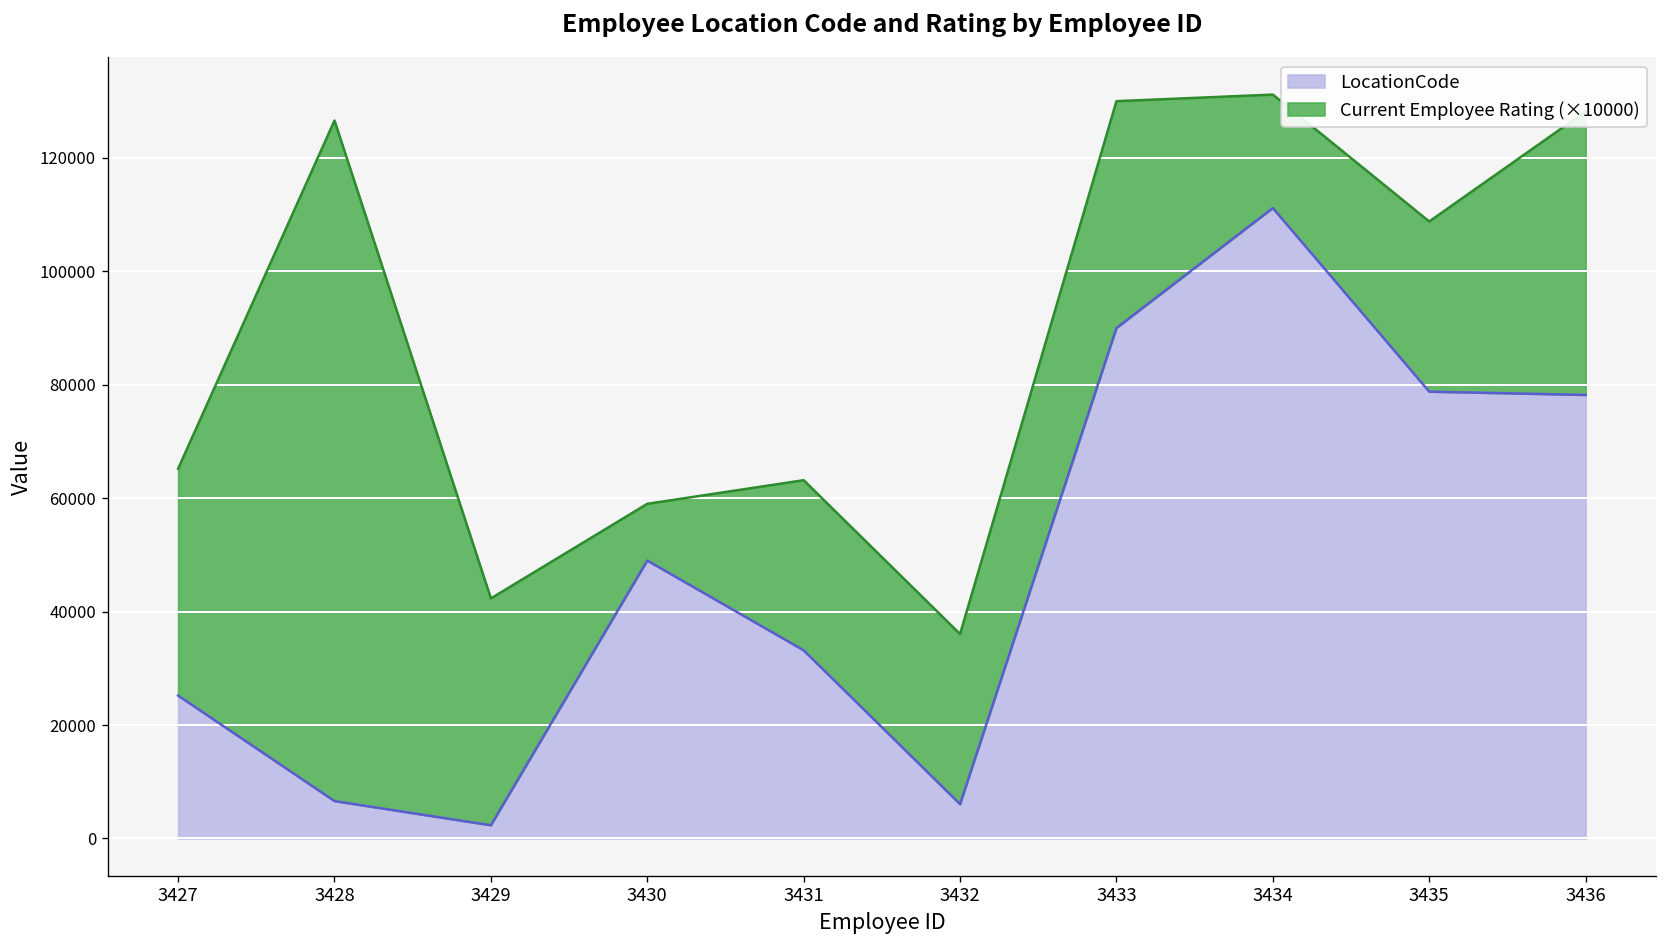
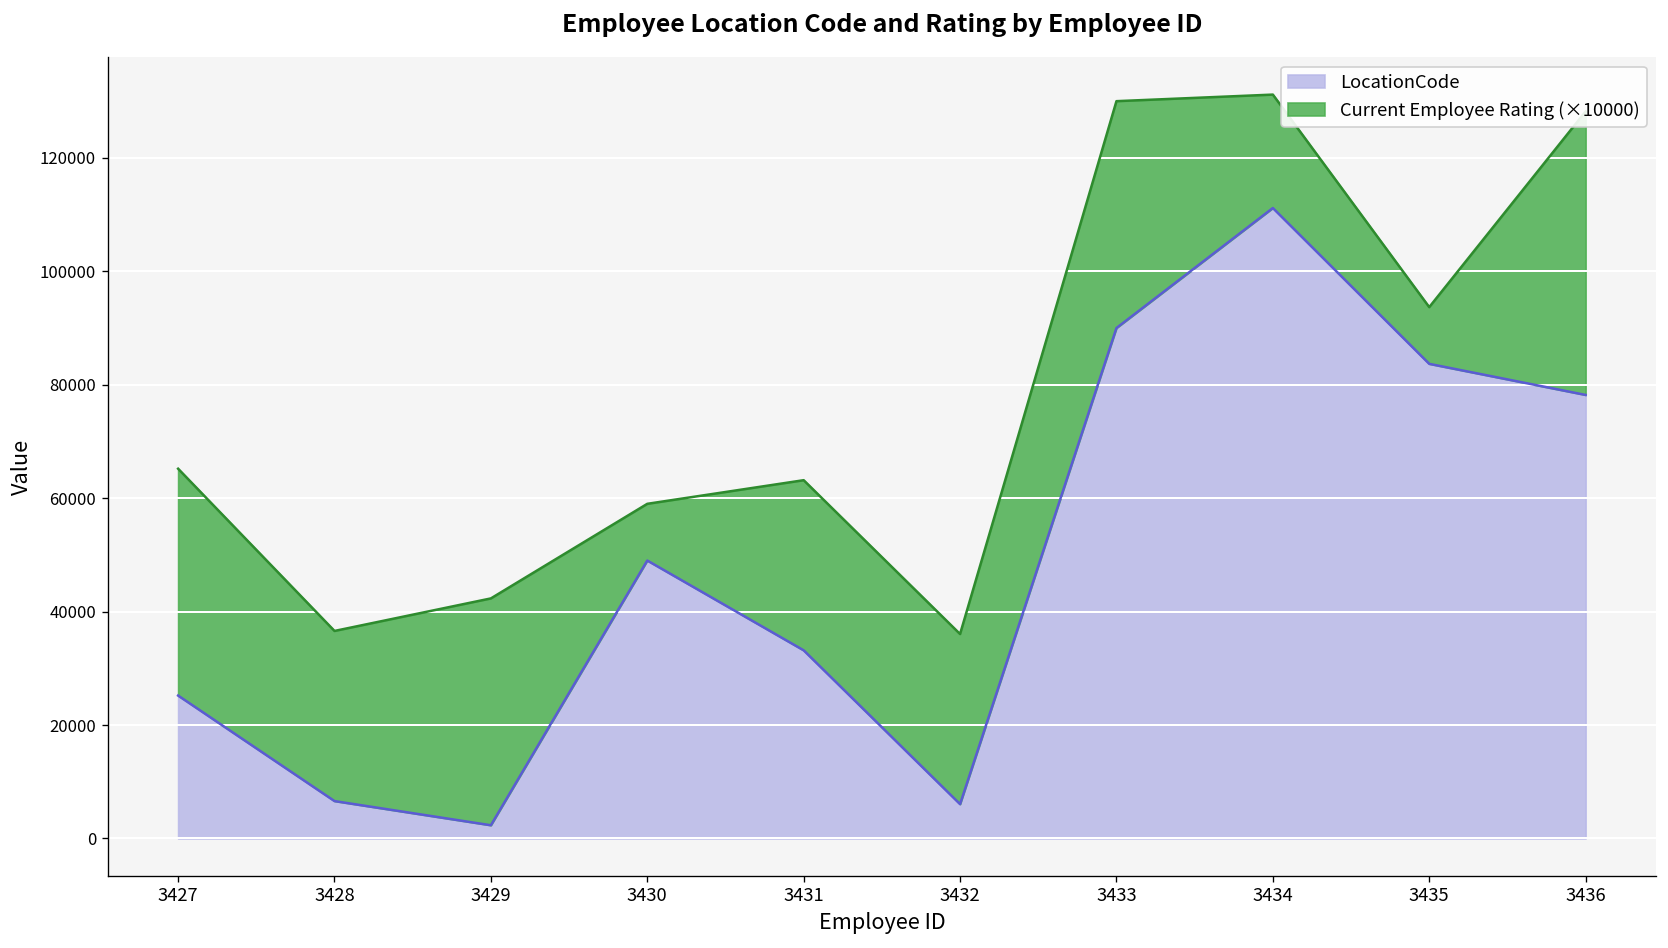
  {
    "LocationCode": {
      "3427": 25000,
      "3428": 7000,
      "3429": 2000,
      "3430": 49000,
      "3431": 33000,
      "3432": 6000,
      "3433": 90000,
      "3434": 111000,
-     "3435": 79000,
+     "3435": 84000,
      "3436": 78000
    },
    "Current Employee Rating (×10000)": {
      "3427": 40000,
-     "3428": 120000,
+     "3428": 30000,
      "3429": 40000,
      "3430": 10000,
      "3431": 30000,
      "3432": 30000,
      "3433": 40000,
      "3434": 20000,
-     "3435": 30000
+     "3435": 10000
    }
  }
